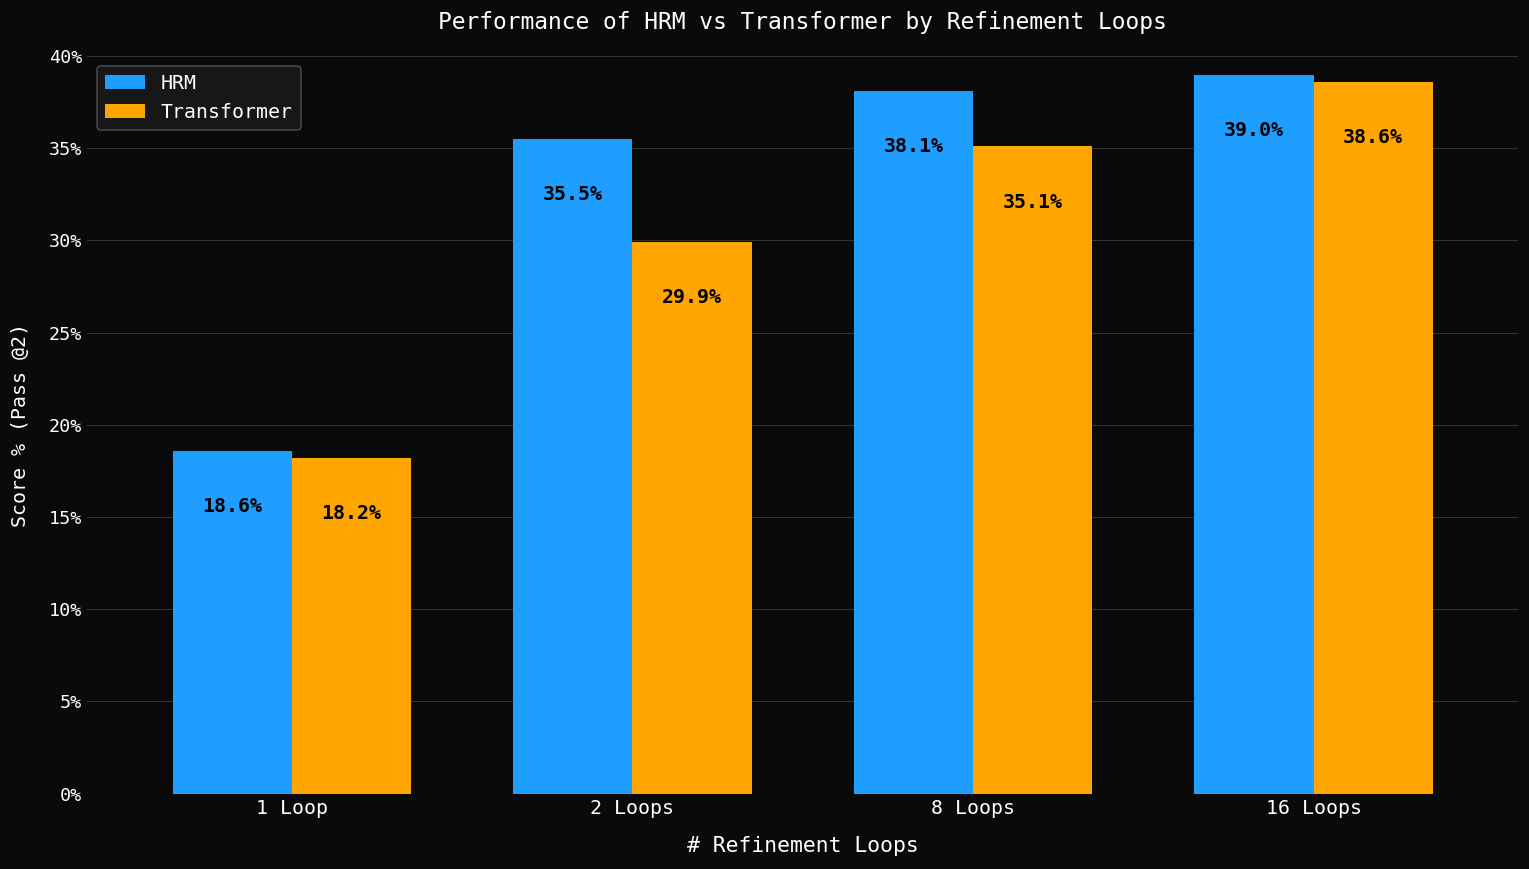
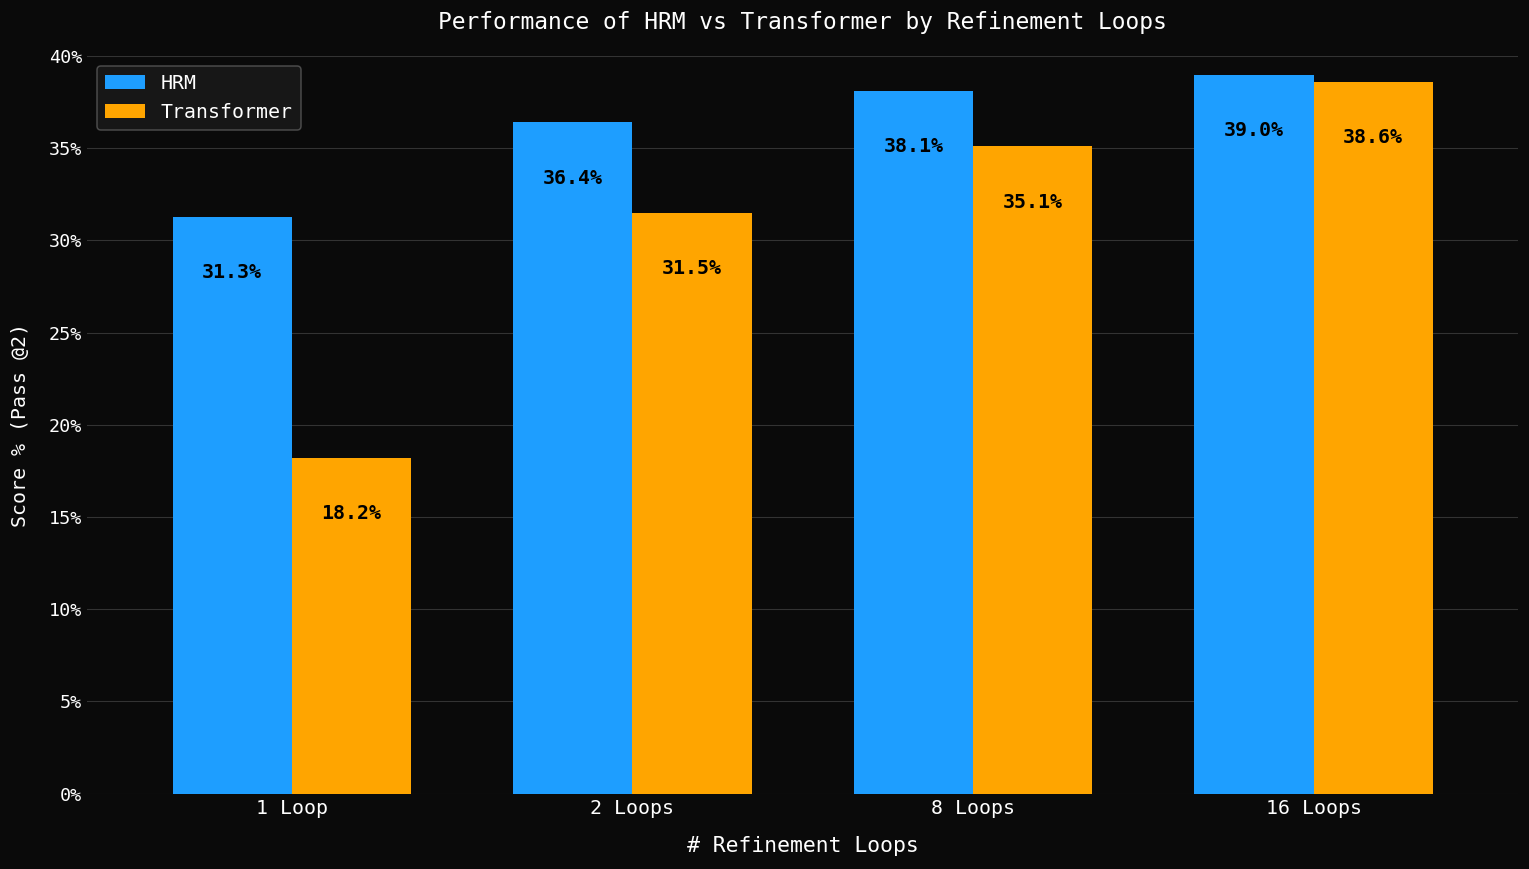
  {
    "HRM": {
-     "1 Loop": "18.6%",
-     "2 Loops": "35.5%",
+     "1 Loop": "31.3%",
+     "2 Loops": "36.4%",
      "8 Loops": "38.1%",
      "16 Loops": "39.0%"
    },
    "Transformer": {
      "1 Loop": "18.2%",
-     "2 Loops": "29.9%",
+     "2 Loops": "31.5%",
      "8 Loops": "35.1%",
      "16 Loops": "38.6%"
    }
  }
